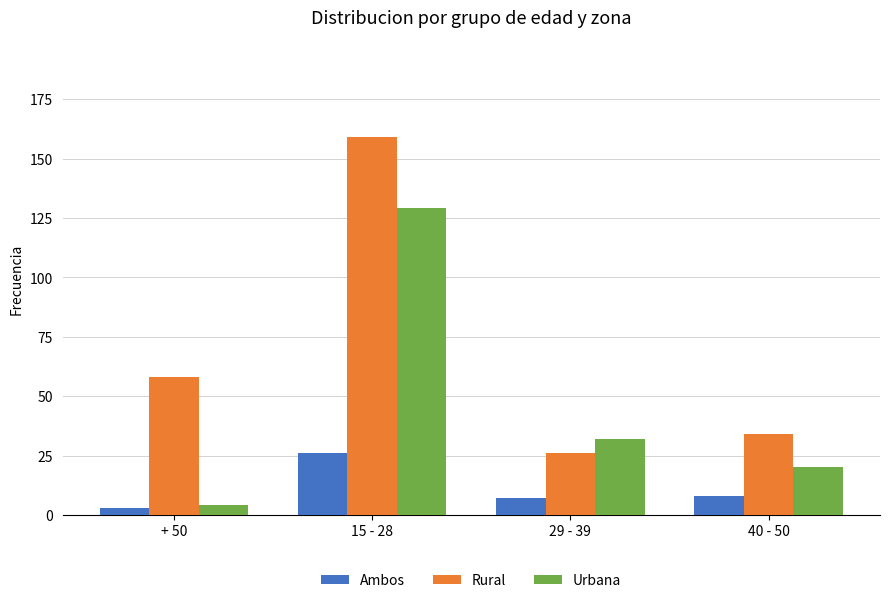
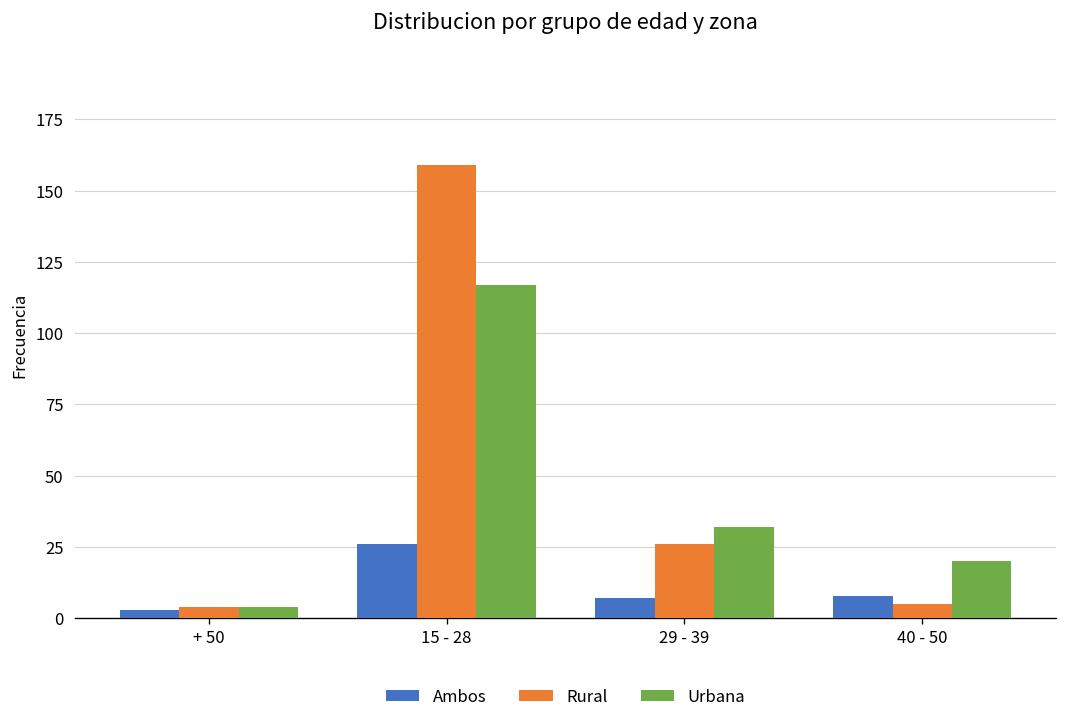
  {
    "Ambos": {
      "+ 50": 3,
      "15 - 28": 26,
      "29 - 39": 7,
      "40 - 50": 8
    },
    "Rural": {
-     "+ 50": 58,
+     "+ 50": 4,
      "15 - 28": 159,
      "29 - 39": 26,
-     "40 - 50": 34
+     "40 - 50": 5
    },
    "Urbana": {
      "+ 50": 4,
-     "15 - 28": 129,
+     "15 - 28": 117,
      "29 - 39": 32,
      "40 - 50": 20
    }
  }
